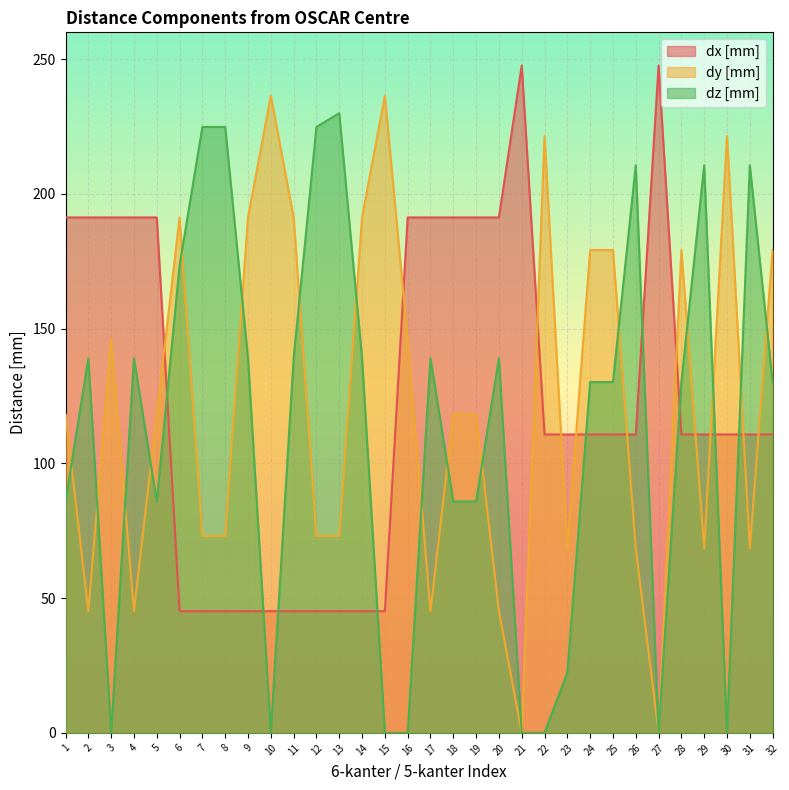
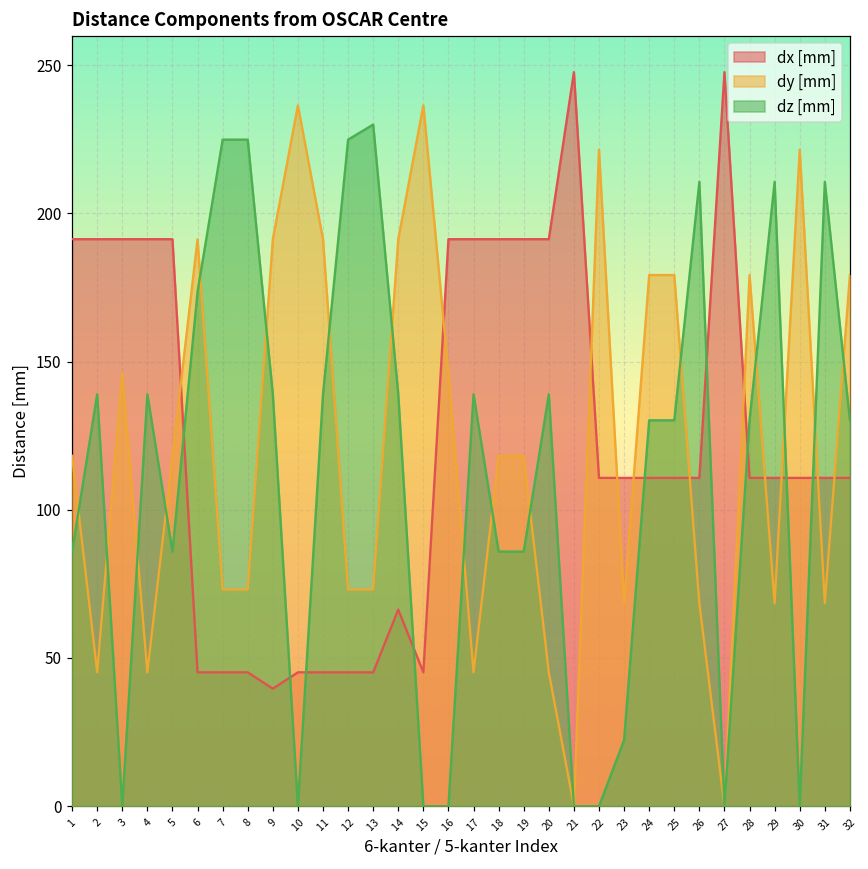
  {
    "dx [mm]": {
      "1": 191,
      "2": 191,
      "3": 191,
      "4": 191,
      "5": 191,
      "6": 45,
      "7": 45,
      "8": 45,
-     "9": 45,
+     "9": 40,
      "10": 45,
      "11": 45,
      "12": 45,
      "13": 45,
-     "14": 45,
+     "14": 66,
      "15": 45,
      "16": 191,
      "17": 191,
      "18": 191,
      "19": 191,
      "20": 191,
      "21": 248,
      "22": 111,
      "23": 111,
      "24": 111,
      "25": 111,
      "26": 111,
      "27": 248,
      "28": 111,
      "29": 111,
      "30": 111,
      "31": 111,
      "32": 111
    },
    "dy [mm]": {
      "1": 118,
      "2": 45,
      "3": 146,
      "4": 45,
      "5": 118,
      "6": 191,
      "7": 73,
      "8": 73,
      "9": 191,
      "10": 236,
      "11": 191,
      "12": 73,
      "13": 73,
      "14": 191,
      "15": 236,
      "16": 146,
      "17": 45,
      "18": 118,
      "19": 118,
      "20": 45,
      "22": 222,
      "23": 68,
      "24": 179,
      "25": 179,
      "26": 68,
      "28": 179,
      "29": 68,
      "30": 222,
      "31": 68,
      "32": 179
    },
    "dz [mm]": {
      "1": 86,
      "2": 139,
      "3": 0,
      "4": 139,
      "5": 86,
      "6": 174,
      "7": 225,
      "8": 225,
      "9": 139,
      "10": 0,
      "11": 139,
      "12": 225,
      "13": 230,
      "14": 139,
      "15": 0,
      "16": 0,
      "17": 139,
      "18": 86,
      "19": 86,
      "20": 139,
      "22": 0,
      "23": 22,
      "24": 130,
      "25": 130,
      "26": 211,
      "28": 130,
      "29": 211,
      "30": 0,
      "31": 211,
      "32": 130
    }
  }
